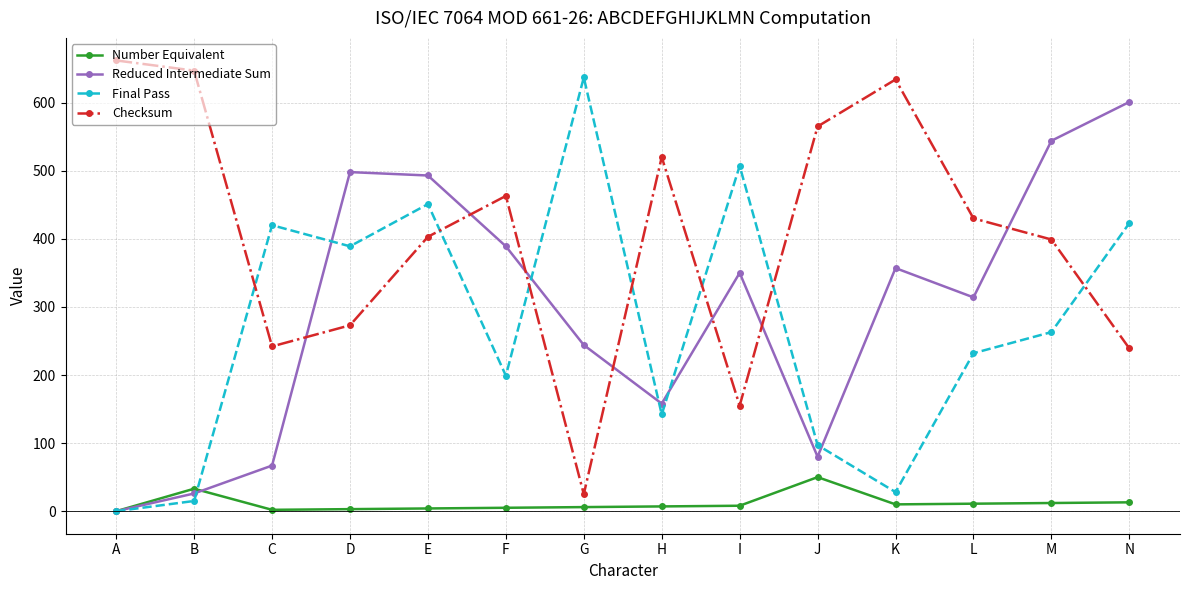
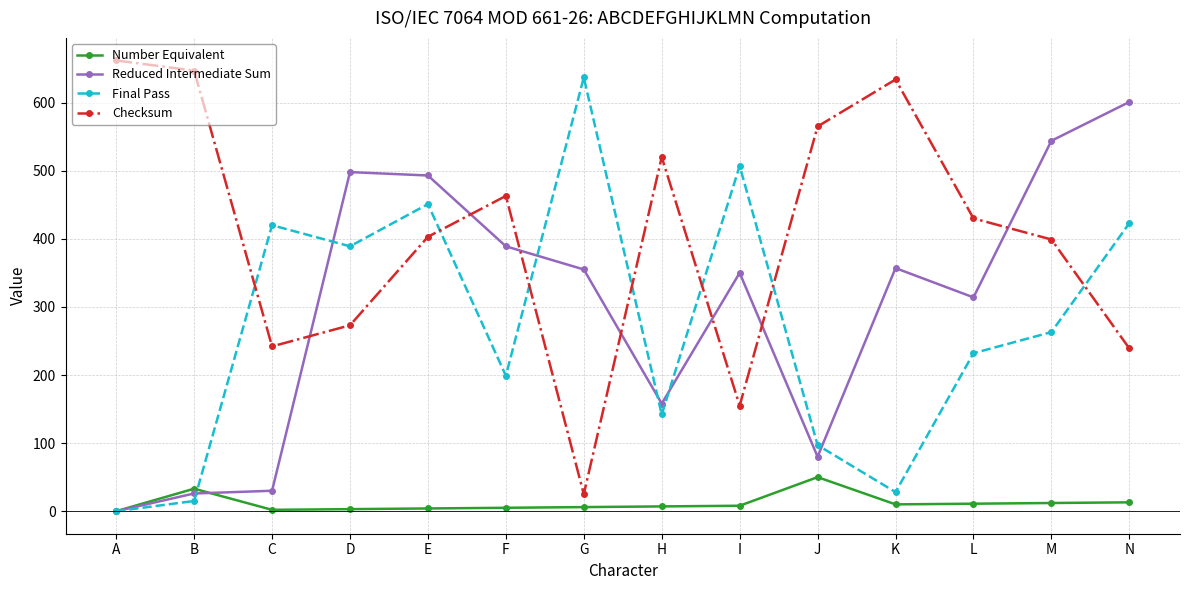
  {
    "Number Equivalent": {
      "B": 30,
      "C": 0,
      "D": 0,
      "E": 0,
      "F": 10,
      "G": 10,
      "H": 10,
      "I": 10,
      "J": 50,
      "K": 10,
      "L": 10,
      "M": 10,
      "N": 10
    },
    "Reduced Intermediate Sum": {
      "B": 30,
-     "C": 70,
+     "C": 30,
      "D": 500,
      "E": 490,
      "F": 390,
-     "G": 240,
+     "G": 360,
      "H": 160,
      "I": 350,
      "J": 80,
      "K": 360,
      "L": 310,
      "M": 540,
      "N": 600
    },
    "Final Pass": {
      "B": 20,
      "C": 420,
      "D": 390,
      "E": 450,
      "F": 200,
      "G": 640,
      "H": 140,
      "I": 510,
      "J": 100,
      "K": 30,
      "L": 230,
      "M": 260,
      "N": 420
    },
    "Checksum": {
      "C": 240,
      "D": 270,
      "E": 400,
      "F": 460,
      "G": 30,
      "H": 520,
      "I": 160,
      "J": 570,
      "K": 630,
      "L": 430,
      "M": 400,
      "N": 240
    }
  }
